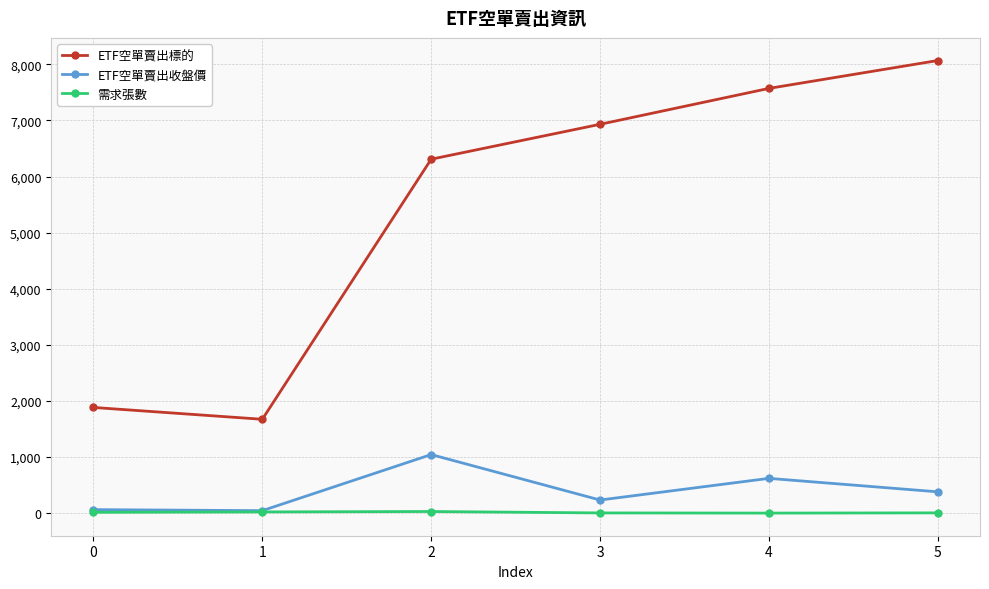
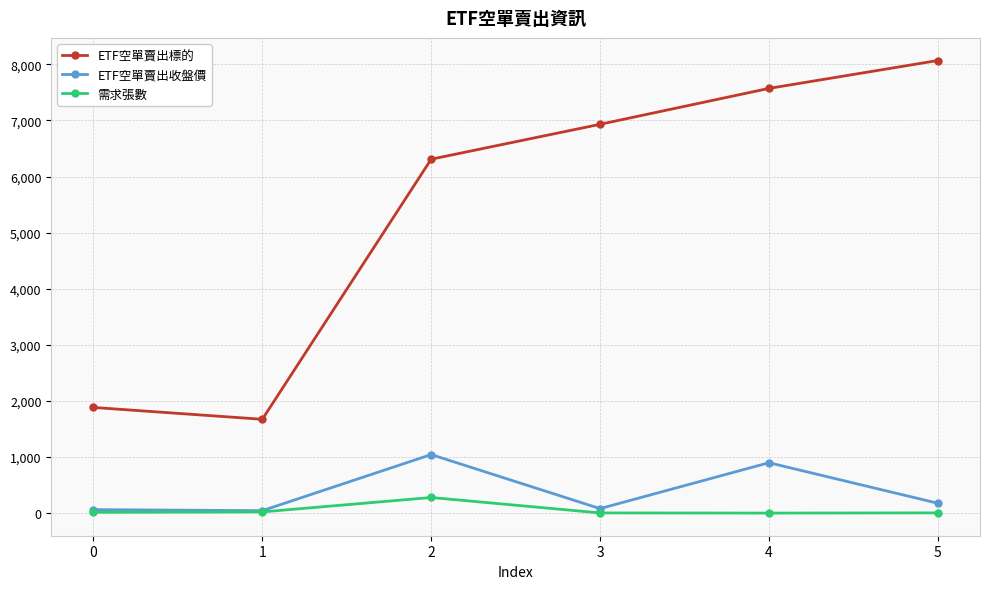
  {
    "ETF空單賣出標的": {
      "0": "1,900",
      "1": "1,700",
      "2": "6,300",
      "3": "6,900",
      "4": "7,600",
      "5": "8,100"
    },
    "ETF空單賣出收盤價": {
      "0": "100",
      "2": "1,000",
-     "3": "200",
-     "4": "600",
-     "5": "400"
+     "3": "100",
+     "4": "900",
+     "5": "200"
    },
    "需求張數": {
      "0": "0",
-     "2": "0",
+     "2": "300",
      "3": "0",
      "4": "0",
      "5": "0"
    }
  }
